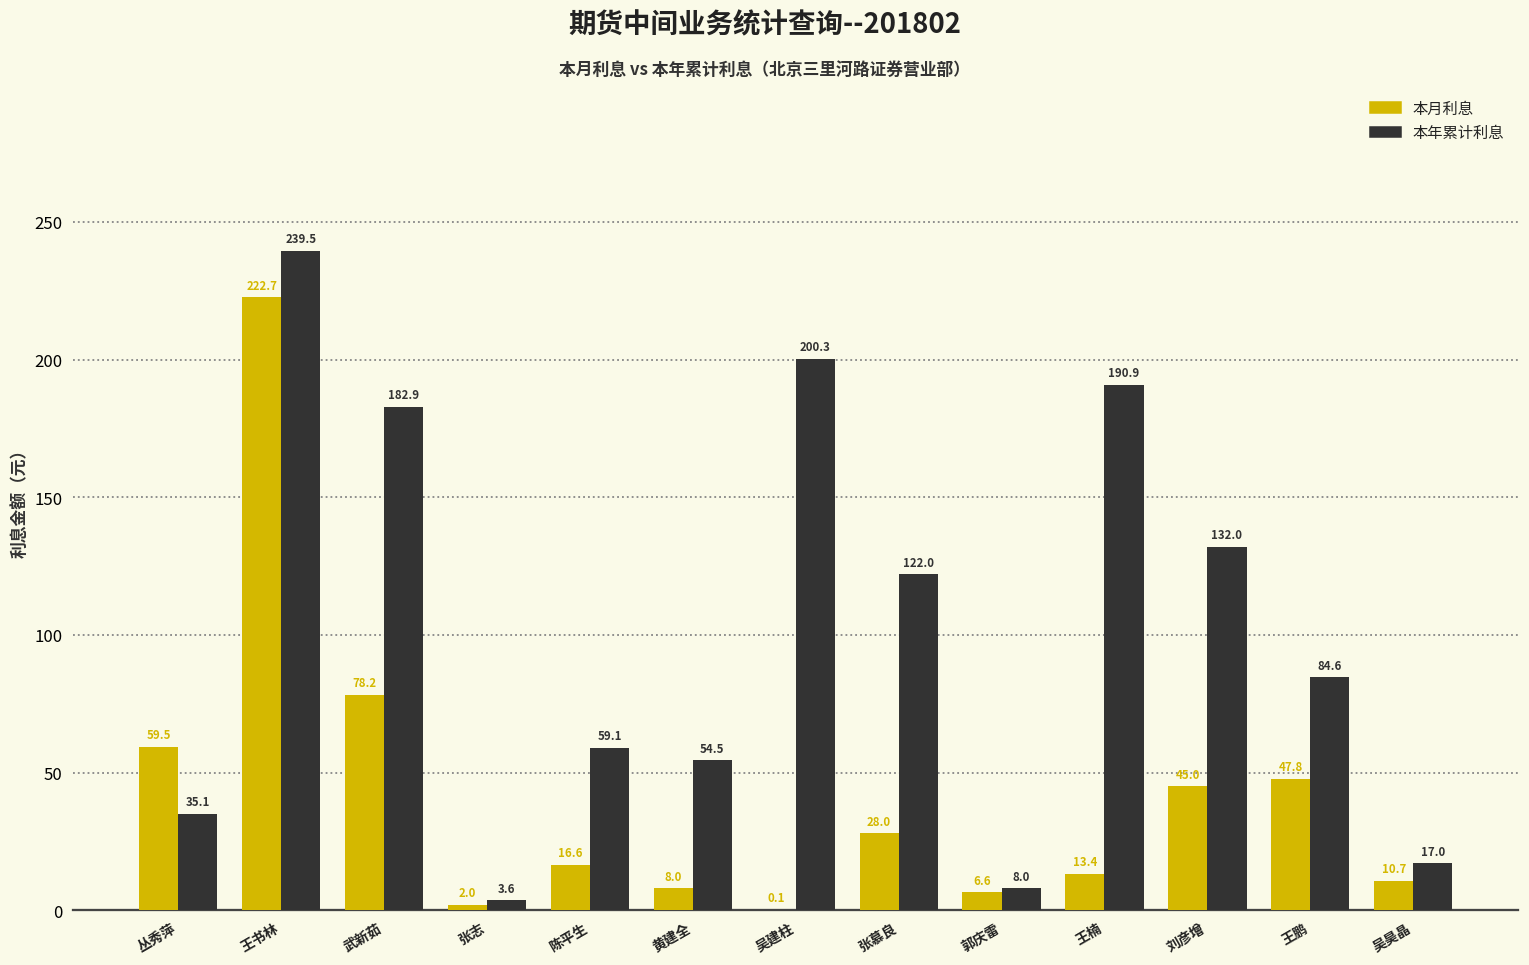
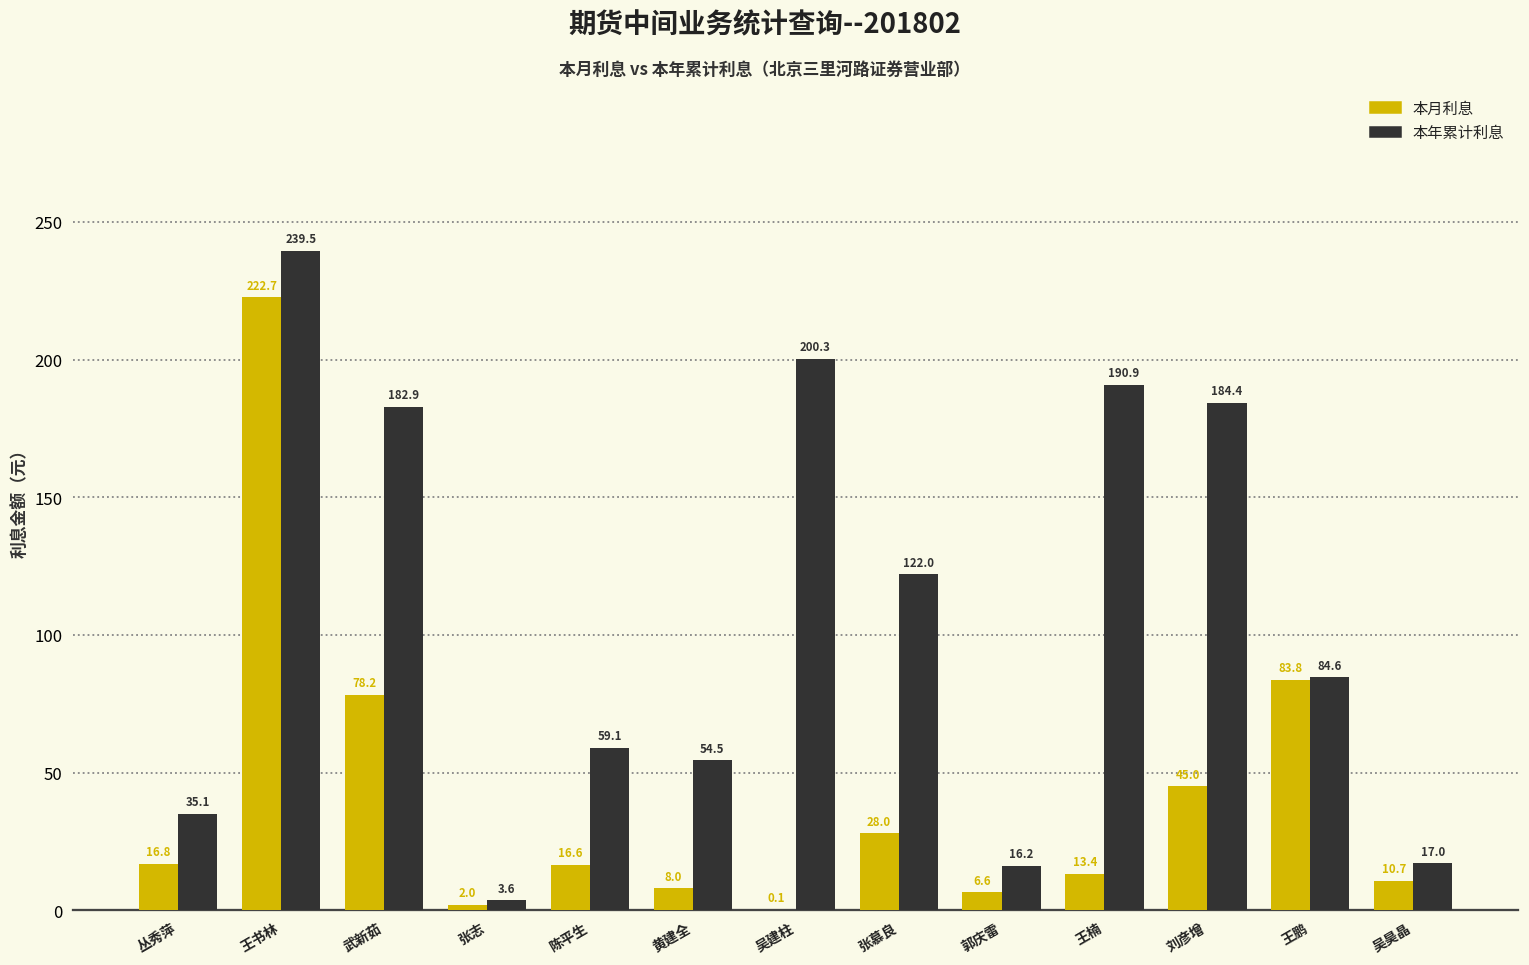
  {
    "本月利息": {
-     "丛秀萍": 59.5,
+     "丛秀萍": 16.8,
      "王书林": 222.7,
      "武新茹": 78.2,
      "张志": 2.0,
      "陈平生": 16.6,
      "黄建全": 8.0,
      "吴建柱": 0.1,
      "张慕良": 28.0,
      "郭庆雷": 6.6,
      "王楠": 13.4,
      "刘彦增": 45.0,
-     "王鹏": 47.8,
+     "王鹏": 83.8,
      "吴昊晶": 10.7
    },
    "本年累计利息": {
      "丛秀萍": 35.1,
      "王书林": 239.5,
      "武新茹": 182.9,
      "张志": 3.6,
      "陈平生": 59.1,
      "黄建全": 54.5,
      "吴建柱": 200.3,
      "张慕良": 122.0,
-     "郭庆雷": 8.0,
+     "郭庆雷": 16.2,
      "王楠": 190.9,
-     "刘彦增": 132.0,
+     "刘彦增": 184.4,
      "王鹏": 84.6,
      "吴昊晶": 17.0
    }
  }
